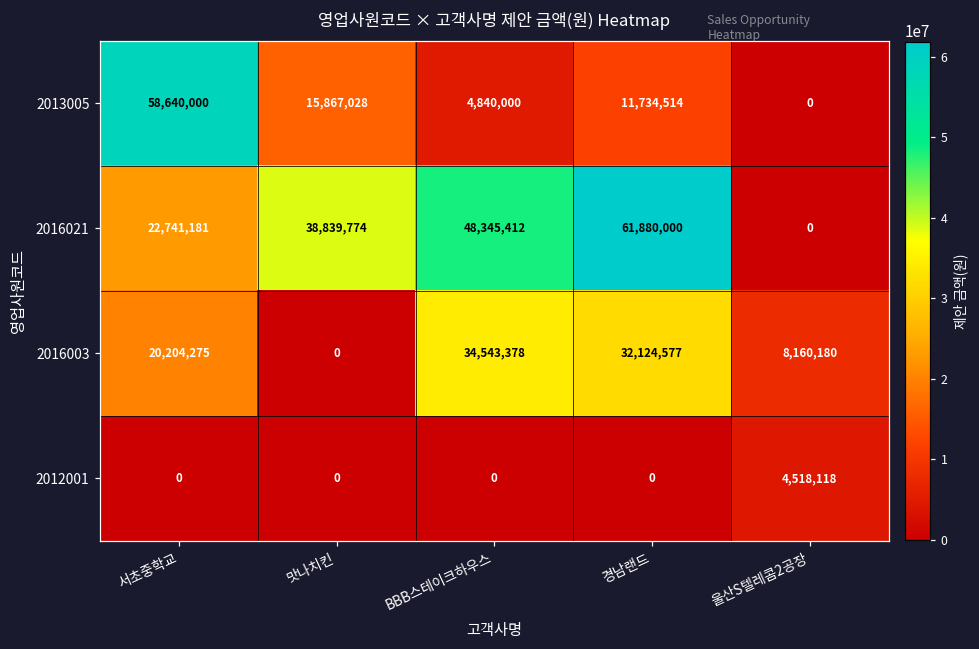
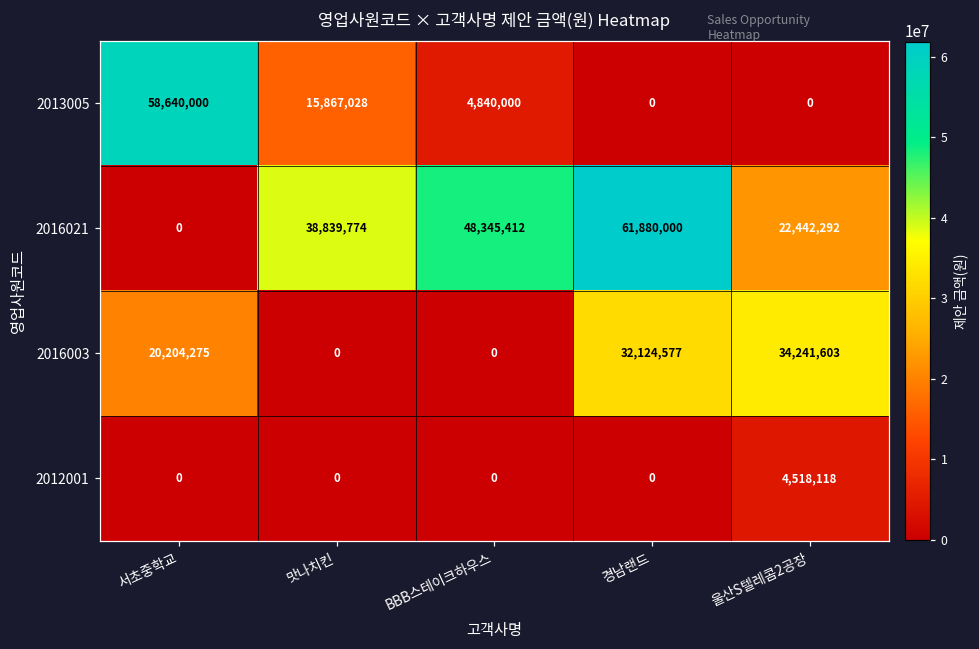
  {
    "2013005": {
      "서초중학교": "58,640,000",
      "맛나치킨": "15,867,028",
      "BBB스테이크하우스": "4,840,000",
-     "경남랜드": "11,734,514",
+     "경남랜드": "0",
      "울산S텔레콤2공장": "0"
    },
    "2016021": {
-     "서초중학교": "22,741,181",
+     "서초중학교": "0",
      "맛나치킨": "38,839,774",
      "BBB스테이크하우스": "48,345,412",
      "경남랜드": "61,880,000",
-     "울산S텔레콤2공장": "0"
+     "울산S텔레콤2공장": "22,442,292"
    },
    "2016003": {
      "서초중학교": "20,204,275",
      "맛나치킨": "0",
-     "BBB스테이크하우스": "34,543,378",
+     "BBB스테이크하우스": "0",
      "경남랜드": "32,124,577",
-     "울산S텔레콤2공장": "8,160,180"
+     "울산S텔레콤2공장": "34,241,603"
    },
    "2012001": {
      "서초중학교": "0",
      "맛나치킨": "0",
      "BBB스테이크하우스": "0",
      "경남랜드": "0",
      "울산S텔레콤2공장": "4,518,118"
    }
  }
